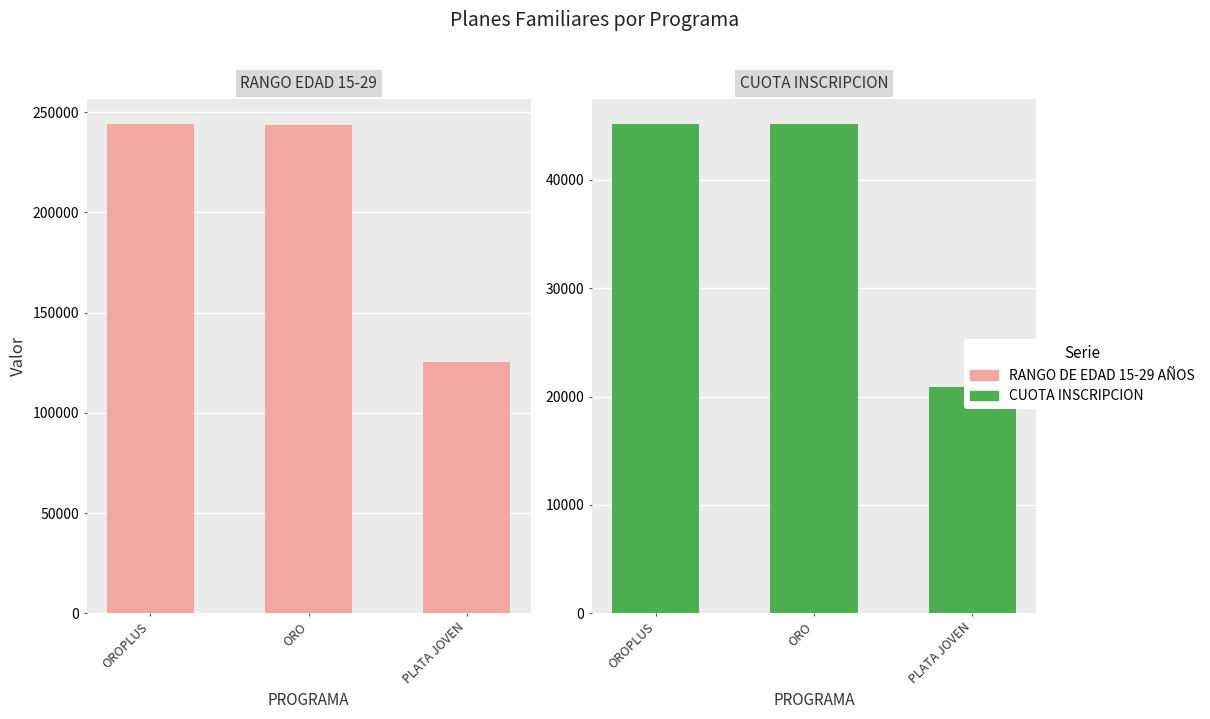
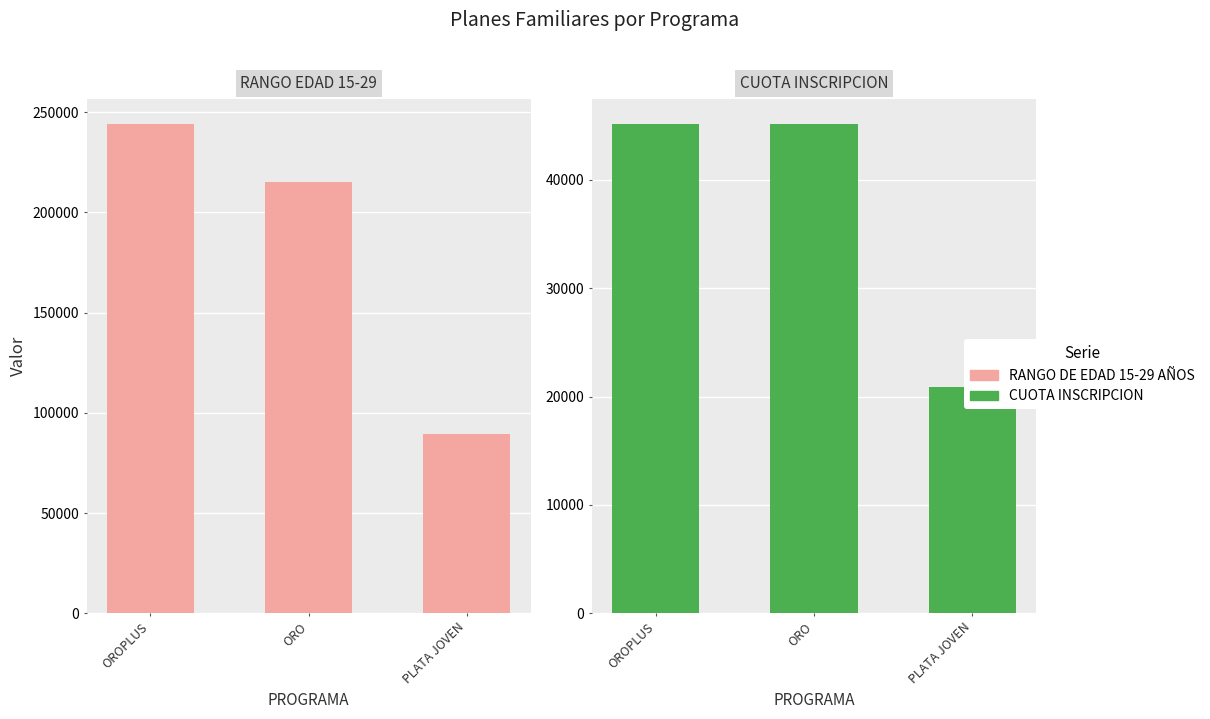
  {
    "RANGO EDAD 15-29": {
      "OROPLUS": 244000,
-     "ORO": 244000,
-     "PLATA JOVEN": 126000
+     "ORO": 215000,
+     "PLATA JOVEN": 90000
    },
    "CUOTA INSCRIPCION": {
      "OROPLUS": 45200,
      "ORO": 45200
    }
  }
